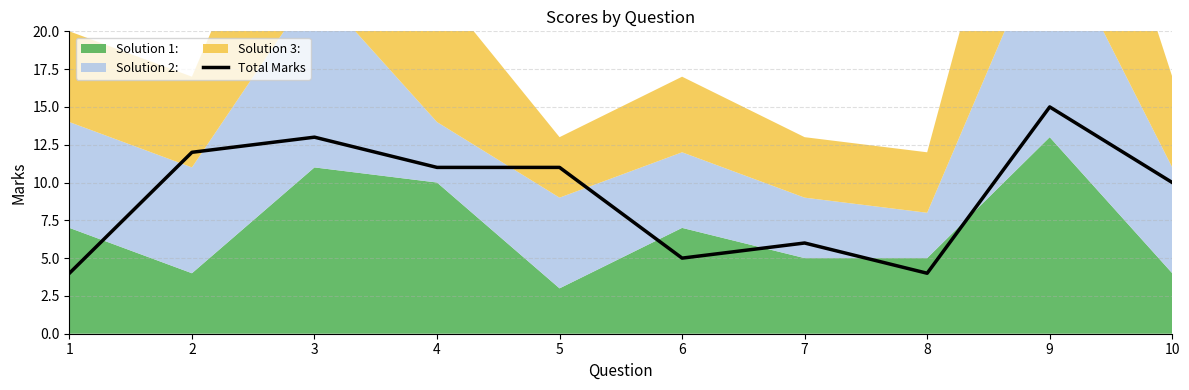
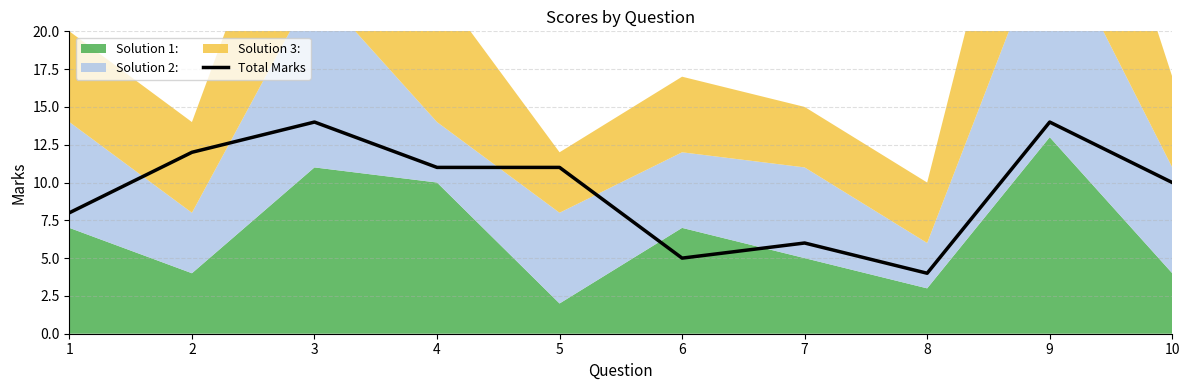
  {
    "Total Marks": {
-     "1": 4,
+     "1": 8,
      "2": 12,
-     "3": 13,
+     "3": 14,
      "4": 11,
      "5": 11,
      "6": 5,
      "7": 6,
      "8": 4,
-     "9": 15,
+     "9": 14,
      "10": 10
    },
    "Solution 1:": {
      "1": 7,
      "2": 4,
      "3": 11,
      "4": 10,
-     "5": 3,
+     "5": 2,
      "6": 7,
      "7": 5,
-     "8": 5,
+     "8": 3,
      "9": 13,
      "10": 4
    },
    "Solution 2:": {
      "1": 7,
-     "2": 7,
+     "2": 4,
      "4": 4,
      "5": 6,
      "6": 5,
-     "7": 4,
+     "7": 6,
      "8": 3,
      "10": 7
    },
    "Solution 3:": {
      "1": 6,
      "5": 4,
      "6": 5,
      "7": 4,
      "8": 4,
      "10": 6
    }
  }
